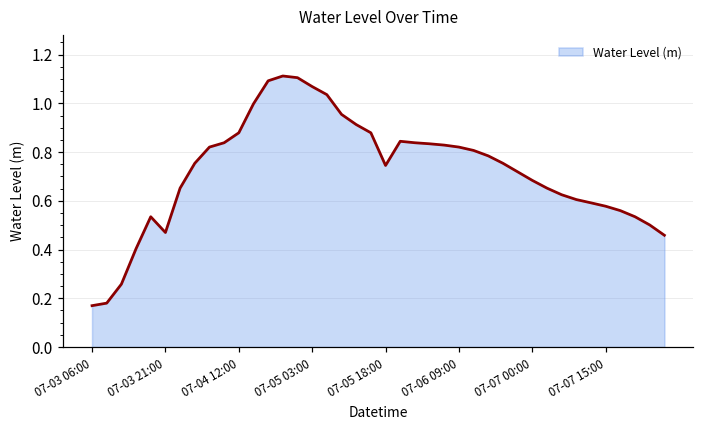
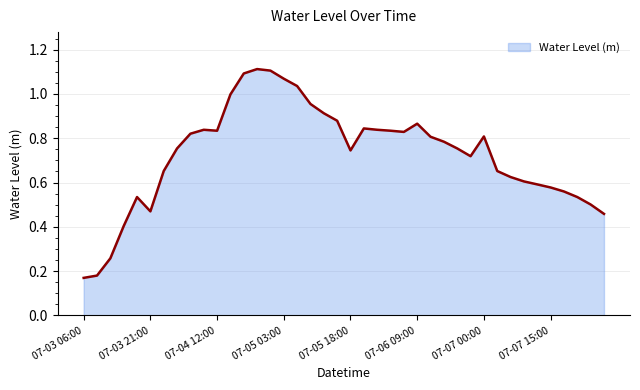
  {
    "07-03 06:00": 0.17,
    "07-03 21:00": 0.47,
-   "07-04 12:00": 0.88,
+   "07-04 12:00": 0.83,
    "07-05 03:00": 1.07,
    "07-05 18:00": 0.75,
-   "07-06 09:00": 0.82,
-   "07-07 00:00": 0.68,
+   "07-06 09:00": 0.87,
+   "07-07 00:00": 0.81,
    "07-07 15:00": 0.58
  }
